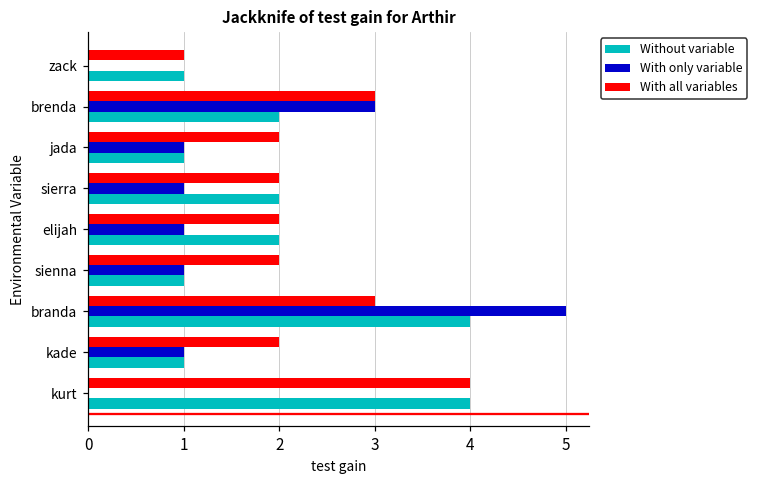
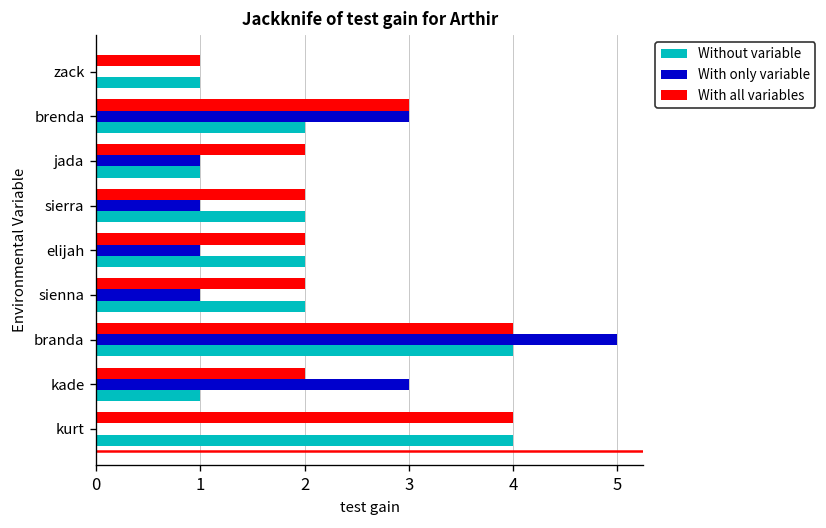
  {
    "Without variable": {
      "zack": 1,
      "brenda": 2,
      "jada": 1,
      "sierra": 2,
      "elijah": 2,
-     "sienna": 1,
+     "sienna": 2,
      "branda": 4,
      "kade": 1,
      "kurt": 4
    },
    "With only variable": {
      "zack": 0,
      "brenda": 3,
      "jada": 1,
      "sierra": 1,
      "elijah": 1,
      "sienna": 1,
      "branda": 5,
-     "kade": 1,
+     "kade": 3,
      "kurt": 0
    },
    "With all variables": {
      "zack": 1,
      "brenda": 3,
      "jada": 2,
      "sierra": 2,
      "elijah": 2,
      "sienna": 2,
-     "branda": 3,
+     "branda": 4,
      "kade": 2,
      "kurt": 4
    }
  }
